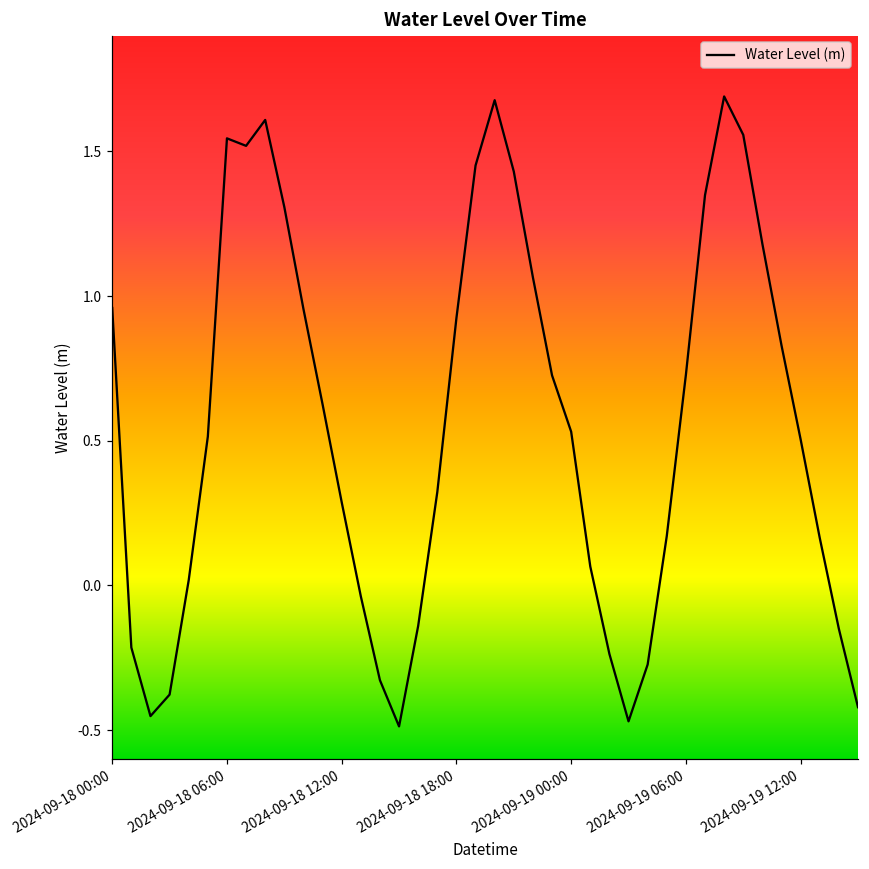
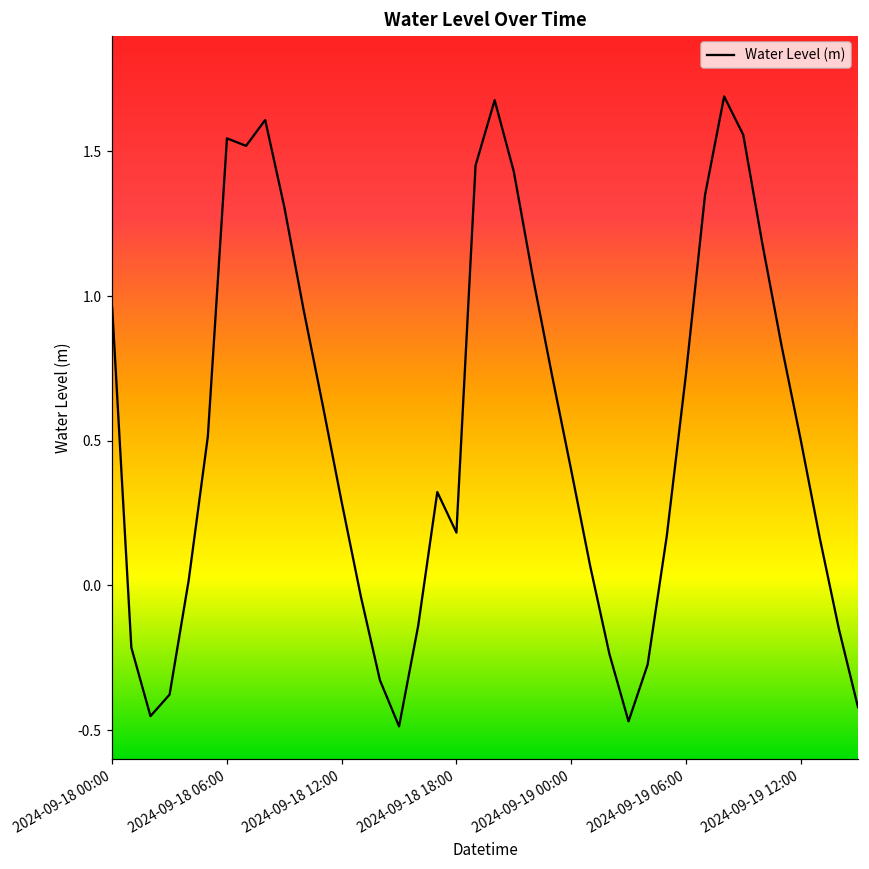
  {
    "2024-09-18 00:00": 0.96,
    "2024-09-18 06:00": 1.54,
    "2024-09-18 12:00": 0.29,
-   "2024-09-18 18:00": 0.92,
-   "2024-09-19 00:00": 0.53,
+   "2024-09-18 18:00": 0.18,
+   "2024-09-19 00:00": 0.40,
    "2024-09-19 06:00": 0.73,
    "2024-09-19 12:00": 0.50
  }
